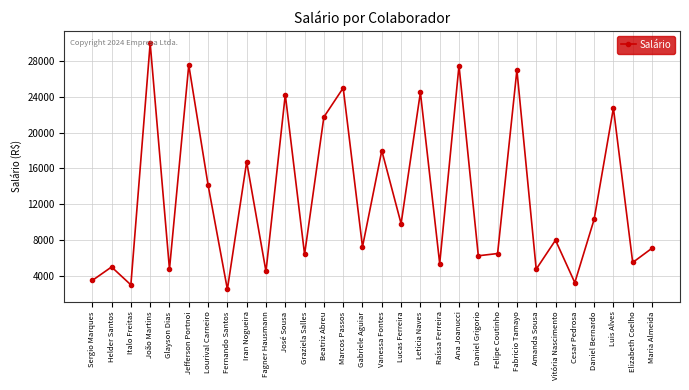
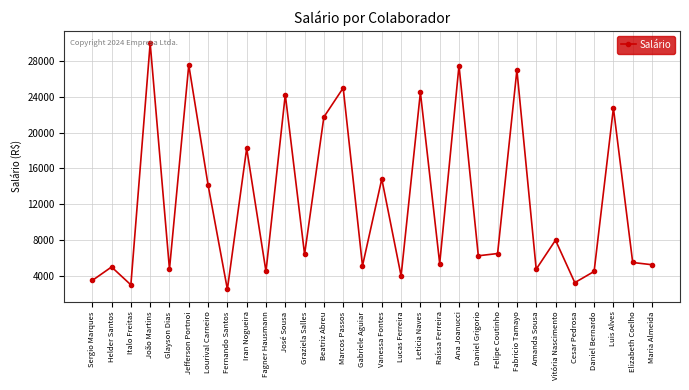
  {
    "Sergio Marques": 3000,
    "Helder Santos": 5000,
    "Italo Freitas": 3000,
    "Glayson Dias": 5000,
    "Jefferson Portnoi": 28000,
    "Lourival Carneiro": 14000,
    "Fernando Santos": 3000,
-   "Iran Nogueira": 17000,
+   "Iran Nogueira": 18000,
    "Fagner Hausmann": 5000,
    "José Sousa": 24000,
    "Graziela Salles": 6000,
    "Beatriz Abreu": 22000,
    "Marcos Passos": 25000,
-   "Gabriele Aguiar": 7000,
-   "Vanessa Fontes": 18000,
-   "Lucas Ferreira": 10000,
+   "Gabriele Aguiar": 5000,
+   "Vanessa Fontes": 15000,
+   "Lucas Ferreira": 4000,
    "Leticia Naves": 25000,
    "Raíssa Ferreira": 5000,
    "Ana Joanucci": 28000,
    "Daniel Grigorio": 6000,
    "Felipe Coutinho": 7000,
    "Fabricio Tamayo": 27000,
    "Amanda Sousa": 5000,
    "Vitória Nascimento": 8000,
    "Cesar Pedrosa": 3000,
-   "Daniel Bernardo": 10000,
+   "Daniel Bernardo": 5000,
    "Luis Alves": 23000,
    "Elizabeth Coelho": 6000,
-   "Maria Almeida": 7000
+   "Maria Almeida": 5000
  }
